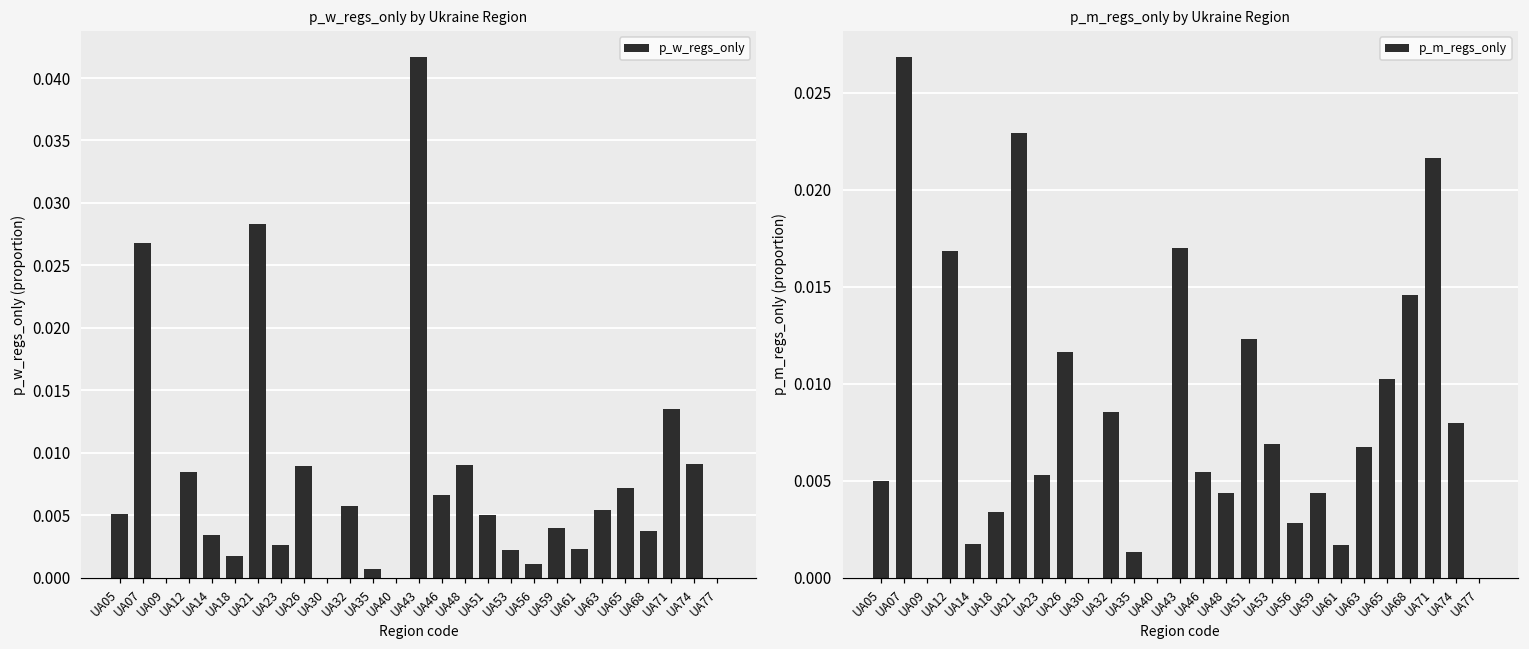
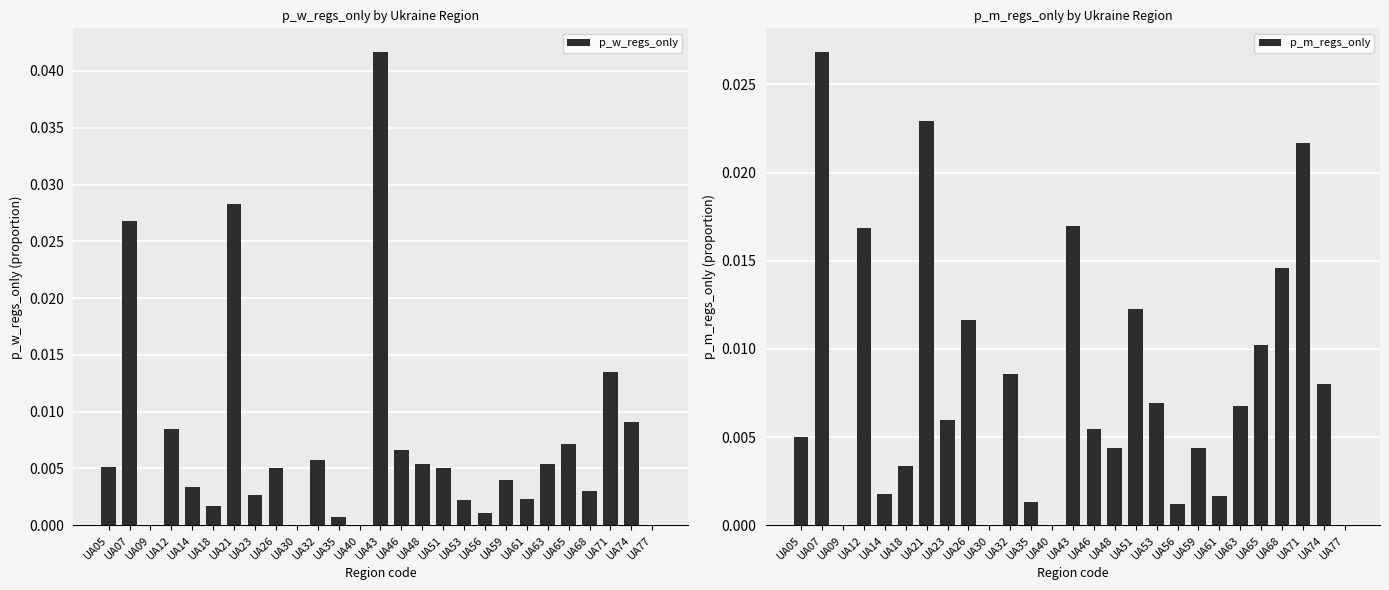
  {
    "p_w_regs_only by Ukraine Region": {
      "UA05": 0.0051,
      "UA07": 0.0268,
      "UA09": 0.0000,
      "UA12": 0.0084,
      "UA14": 0.0034,
      "UA18": 0.0017,
      "UA21": 0.0283,
      "UA23": 0.0027,
-     "UA26": 0.0089,
+     "UA26": 0.0050,
      "UA30": 0.0000,
      "UA32": 0.0058,
      "UA35": 0.0007,
      "UA40": 0.0000,
      "UA43": 0.0417,
      "UA46": 0.0066,
-     "UA48": 0.0090,
+     "UA48": 0.0054,
      "UA51": 0.0050,
      "UA53": 0.0022,
      "UA56": 0.0011,
      "UA59": 0.0040,
      "UA61": 0.0023,
      "UA63": 0.0054,
      "UA65": 0.0072,
-     "UA68": 0.0038,
+     "UA68": 0.0030,
      "UA71": 0.0135,
      "UA74": 0.0091,
      "UA77": 0.0000
    },
    "p_m_regs_only by Ukraine Region": {
      "UA05": 0.0050,
      "UA07": 0.0268,
      "UA09": 0.0000,
      "UA12": 0.0169,
      "UA14": 0.0017,
      "UA18": 0.0034,
      "UA21": 0.0229,
-     "UA23": 0.0053,
+     "UA23": 0.0060,
      "UA26": 0.0116,
      "UA30": 0.0000,
      "UA32": 0.0086,
      "UA35": 0.0013,
      "UA40": 0.0000,
      "UA43": 0.0170,
      "UA46": 0.0055,
      "UA48": 0.0044,
      "UA51": 0.0123,
      "UA53": 0.0069,
-     "UA56": 0.0028,
+     "UA56": 0.0012,
      "UA59": 0.0044,
      "UA61": 0.0017,
      "UA63": 0.0068,
      "UA65": 0.0102,
      "UA68": 0.0146,
      "UA71": 0.0217,
      "UA74": 0.0080,
      "UA77": 0.0000
    }
  }
